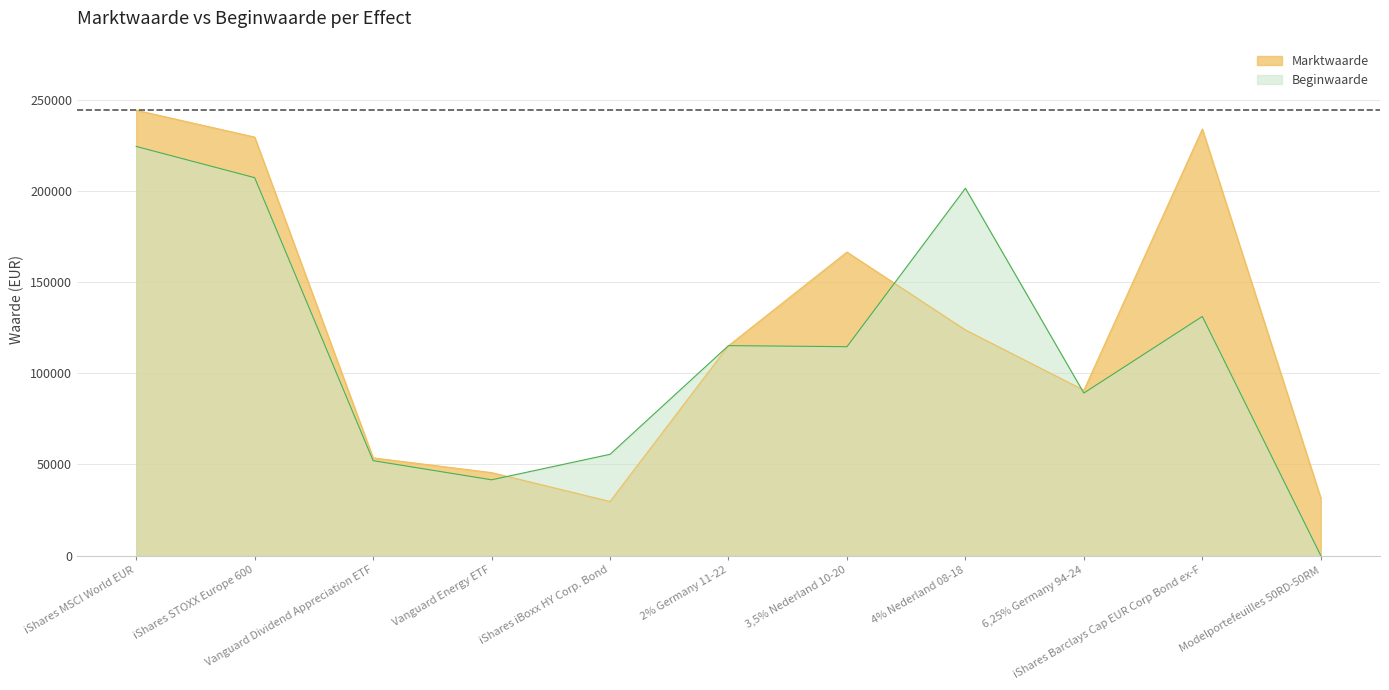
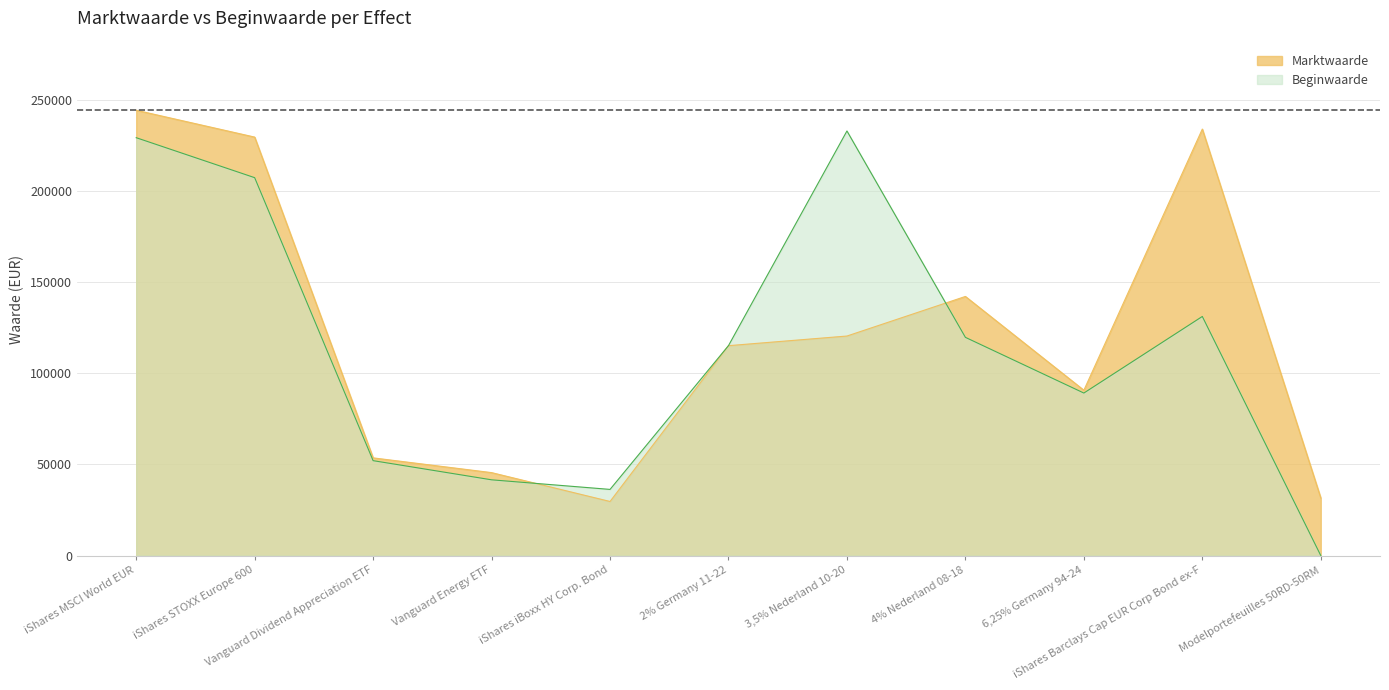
  {
    "Marktwaarde": {
      "iShares MSCI World EUR": 244000,
      "iShares STOXX Europe 600": 230000,
      "Vanguard Dividend Appreciation ETF": 54000,
      "Vanguard Energy ETF": 46000,
      "iShares iBoxx HY Corp. Bond": 30000,
-     "3,5% Nederland 10-20": 166000,
-     "4% Nederland 08-18": 124000,
+     "3,5% Nederland 10-20": 120000,
+     "4% Nederland 08-18": 142000,
      "6,25% Germany 94-24": 91000,
      "iShares Barclays Cap EUR Corp Bond ex-F": 234000,
      "Modelportefeuilles 50RD-50RM": 32000
    },
    "Beginwaarde": {
-     "iShares MSCI World EUR": 224000,
+     "iShares MSCI World EUR": 229000,
      "iShares STOXX Europe 600": 207000,
      "Vanguard Dividend Appreciation ETF": 52000,
      "Vanguard Energy ETF": 42000,
-     "iShares iBoxx HY Corp. Bond": 56000,
-     "3,5% Nederland 10-20": 115000,
-     "4% Nederland 08-18": 202000,
+     "iShares iBoxx HY Corp. Bond": 36000,
+     "3,5% Nederland 10-20": 233000,
+     "4% Nederland 08-18": 120000,
      "6,25% Germany 94-24": 89000,
      "iShares Barclays Cap EUR Corp Bond ex-F": 131000,
      "Modelportefeuilles 50RD-50RM": 0
    }
  }
